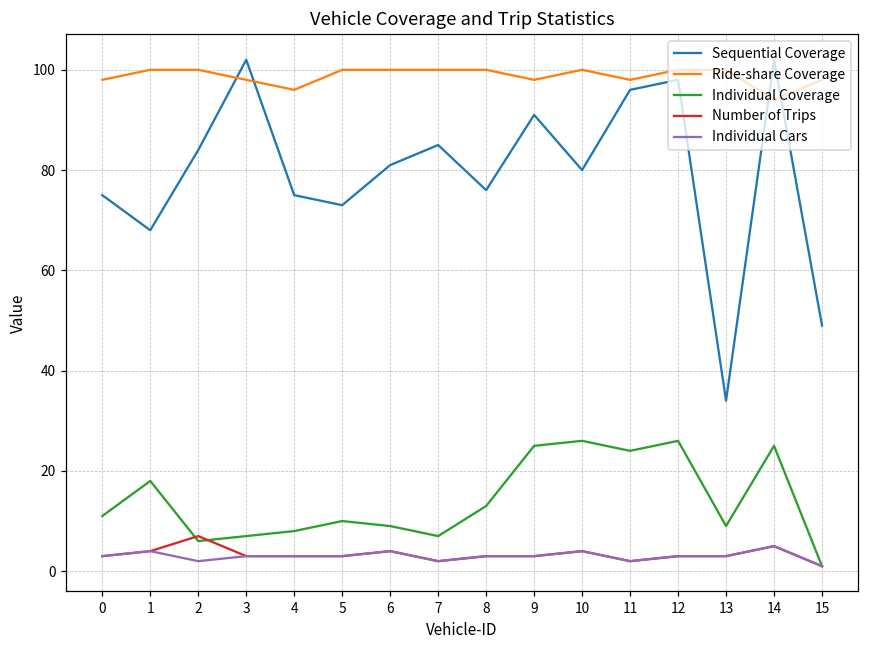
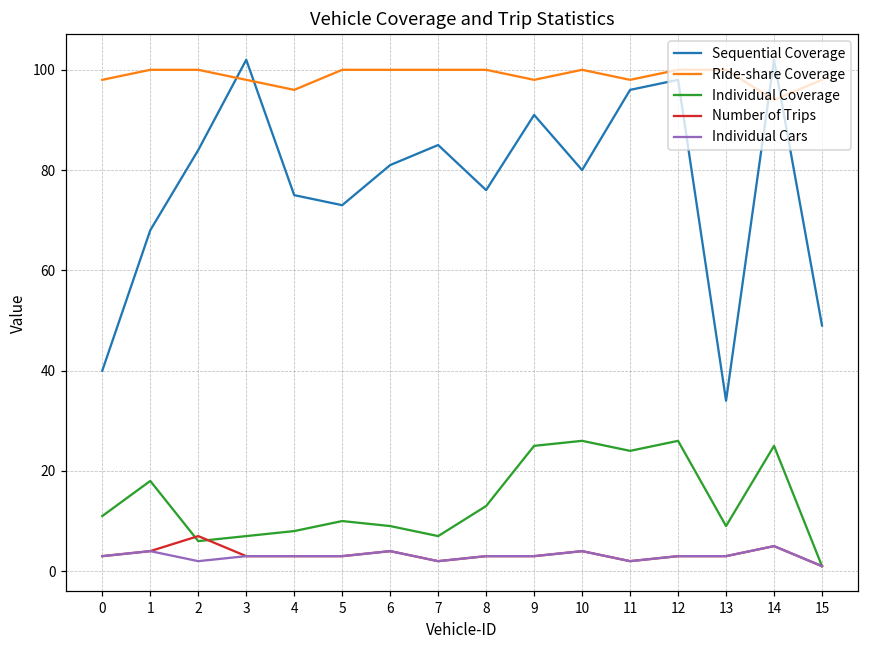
  {
    "Sequential Coverage": {
-     "0": 75,
+     "0": 40,
      "1": 68,
      "2": 84,
      "3": 102,
      "4": 75,
      "5": 73,
      "6": 81,
      "7": 85,
      "8": 76,
      "9": 91,
      "10": 80,
      "11": 96,
      "13": 34,
      "15": 49
    },
    "Ride-share Coverage": {
      "0": 98,
      "1": 100,
      "2": 100,
      "3": 98,
      "4": 96,
      "5": 100,
      "6": 100,
      "7": 100,
      "8": 100,
      "9": 98,
      "10": 100,
      "11": 98
    },
    "Individual Coverage": {
      "0": 11,
      "1": 18,
      "2": 6,
      "3": 7,
      "4": 8,
      "5": 10,
      "6": 9,
      "7": 7,
      "8": 13,
      "9": 25,
      "10": 26,
      "11": 24,
      "12": 26,
      "13": 9,
      "14": 25
    },
    "Number of Trips": {
      "2": 7
    },
    "Individual Cars": {
      "2": 2
    }
  }
